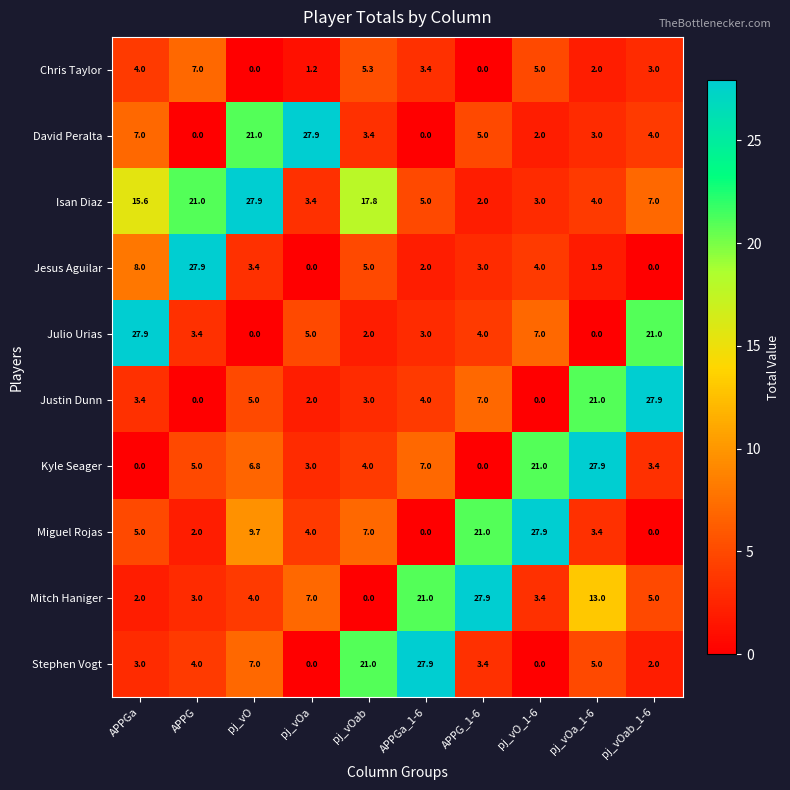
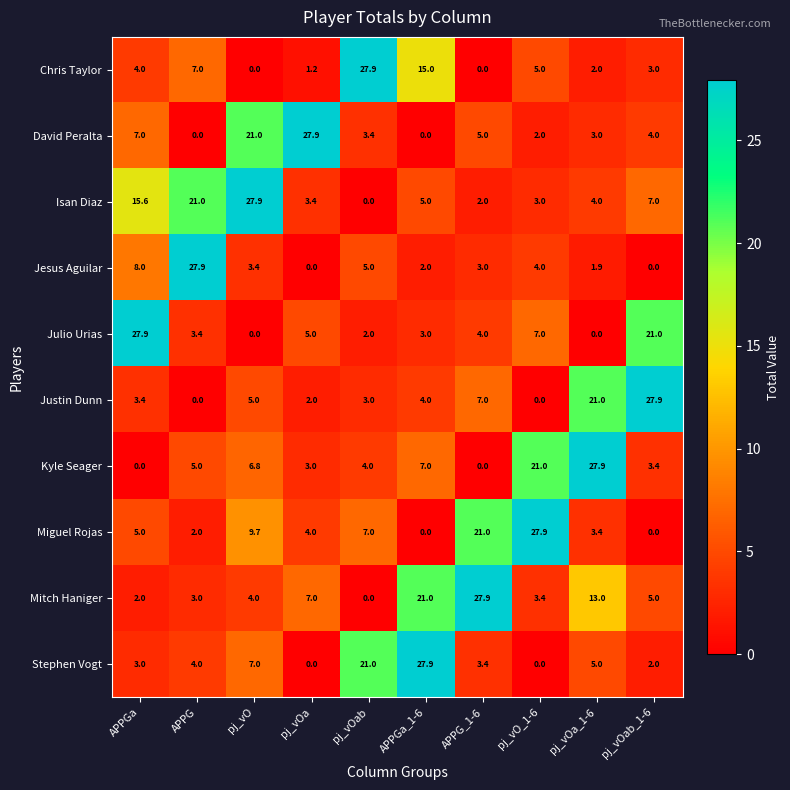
  {
    "Chris Taylor": {
      "APPGa": 4.0,
      "APPG": 7.0,
      "pj_vO": 0.0,
      "pj_vOa": 1.2,
-     "pj_vOab": 5.3,
-     "APPGa_1-6": 3.4,
+     "pj_vOab": 27.9,
+     "APPGa_1-6": 15.0,
      "APPG_1-6": 0.0,
      "pj_vO_1-6": 5.0,
      "pj_vOa_1-6": 2.0,
      "pj_vOab_1-6": 3.0
    },
    "David Peralta": {
      "APPGa": 7.0,
      "APPG": 0.0,
      "pj_vO": 21.0,
      "pj_vOa": 27.9,
      "pj_vOab": 3.4,
      "APPGa_1-6": 0.0,
      "APPG_1-6": 5.0,
      "pj_vO_1-6": 2.0,
      "pj_vOa_1-6": 3.0,
      "pj_vOab_1-6": 4.0
    },
    "Isan Diaz": {
      "APPGa": 15.6,
      "APPG": 21.0,
      "pj_vO": 27.9,
      "pj_vOa": 3.4,
-     "pj_vOab": 17.8,
+     "pj_vOab": 0.0,
      "APPGa_1-6": 5.0,
      "APPG_1-6": 2.0,
      "pj_vO_1-6": 3.0,
      "pj_vOa_1-6": 4.0,
      "pj_vOab_1-6": 7.0
    },
    "Jesus Aguilar": {
      "APPGa": 8.0,
      "APPG": 27.9,
      "pj_vO": 3.4,
      "pj_vOa": 0.0,
      "pj_vOab": 5.0,
      "APPGa_1-6": 2.0,
      "APPG_1-6": 3.0,
      "pj_vO_1-6": 4.0,
      "pj_vOa_1-6": 1.9,
      "pj_vOab_1-6": 0.0
    },
    "Julio Urias": {
      "APPGa": 27.9,
      "APPG": 3.4,
      "pj_vO": 0.0,
      "pj_vOa": 5.0,
      "pj_vOab": 2.0,
      "APPGa_1-6": 3.0,
      "APPG_1-6": 4.0,
      "pj_vO_1-6": 7.0,
      "pj_vOa_1-6": 0.0,
      "pj_vOab_1-6": 21.0
    },
    "Justin Dunn": {
      "APPGa": 3.4,
      "APPG": 0.0,
      "pj_vO": 5.0,
      "pj_vOa": 2.0,
      "pj_vOab": 3.0,
      "APPGa_1-6": 4.0,
      "APPG_1-6": 7.0,
      "pj_vO_1-6": 0.0,
      "pj_vOa_1-6": 21.0,
      "pj_vOab_1-6": 27.9
    },
    "Kyle Seager": {
      "APPGa": 0.0,
      "APPG": 5.0,
      "pj_vO": 6.8,
      "pj_vOa": 3.0,
      "pj_vOab": 4.0,
      "APPGa_1-6": 7.0,
      "APPG_1-6": 0.0,
      "pj_vO_1-6": 21.0,
      "pj_vOa_1-6": 27.9,
      "pj_vOab_1-6": 3.4
    },
    "Miguel Rojas": {
      "APPGa": 5.0,
      "APPG": 2.0,
      "pj_vO": 9.7,
      "pj_vOa": 4.0,
      "pj_vOab": 7.0,
      "APPGa_1-6": 0.0,
      "APPG_1-6": 21.0,
      "pj_vO_1-6": 27.9,
      "pj_vOa_1-6": 3.4,
      "pj_vOab_1-6": 0.0
    },
    "Mitch Haniger": {
      "APPGa": 2.0,
      "APPG": 3.0,
      "pj_vO": 4.0,
      "pj_vOa": 7.0,
      "pj_vOab": 0.0,
      "APPGa_1-6": 21.0,
      "APPG_1-6": 27.9,
      "pj_vO_1-6": 3.4,
      "pj_vOa_1-6": 13.0,
      "pj_vOab_1-6": 5.0
    },
    "Stephen Vogt": {
      "APPGa": 3.0,
      "APPG": 4.0,
      "pj_vO": 7.0,
      "pj_vOa": 0.0,
      "pj_vOab": 21.0,
      "APPGa_1-6": 27.9,
      "APPG_1-6": 3.4,
      "pj_vO_1-6": 0.0,
      "pj_vOa_1-6": 5.0,
      "pj_vOab_1-6": 2.0
    }
  }
